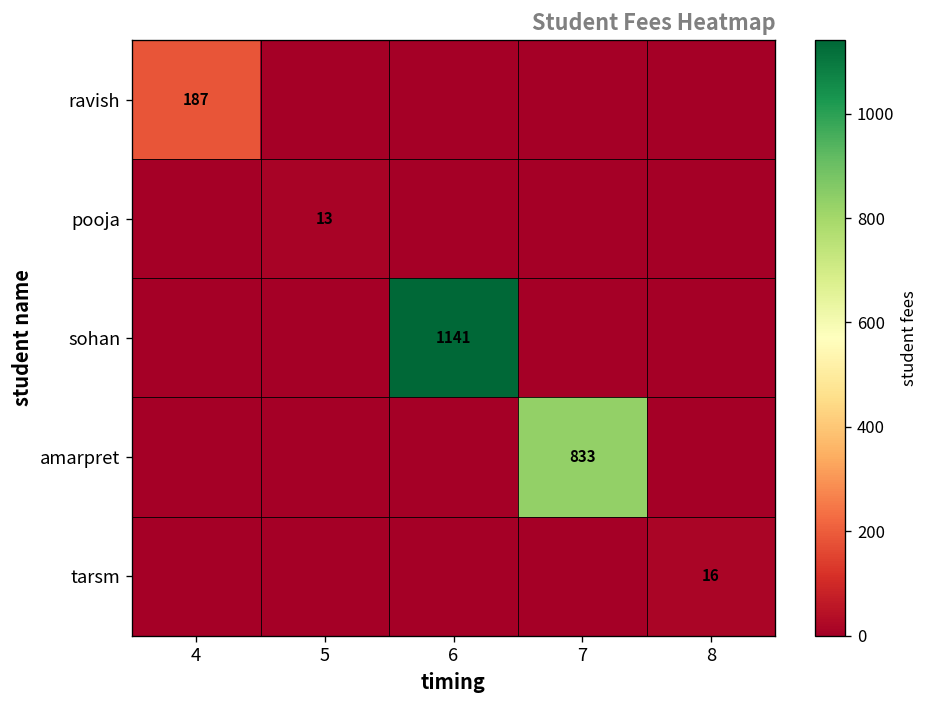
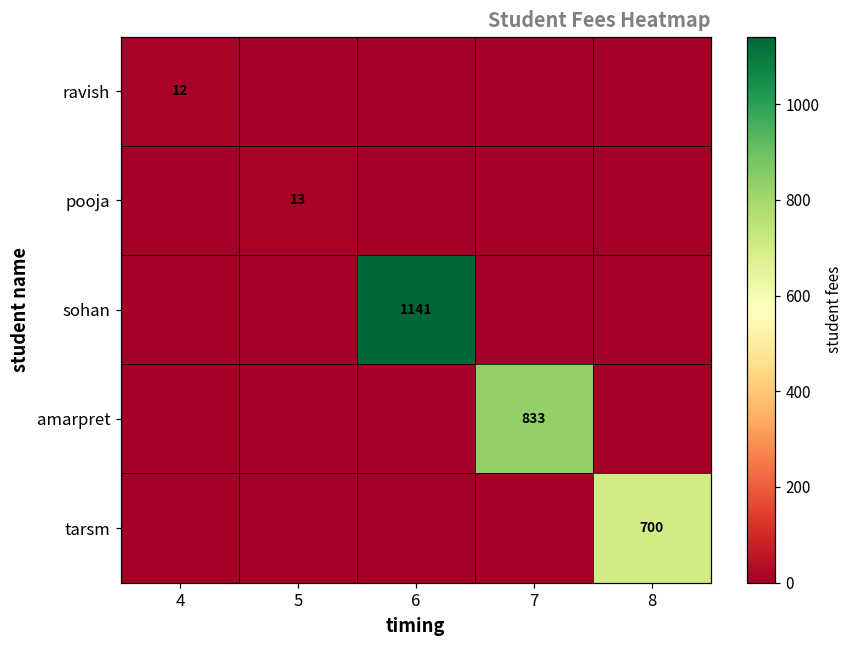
  {
    "ravish": {
-     "4": 187
+     "4": 12
    },
    "pooja": {
      "5": 13
    },
    "sohan": {
      "6": 1141
    },
    "amarpret": {
      "7": 833
    },
    "tarsm": {
-     "8": 16
+     "8": 700
    }
  }
